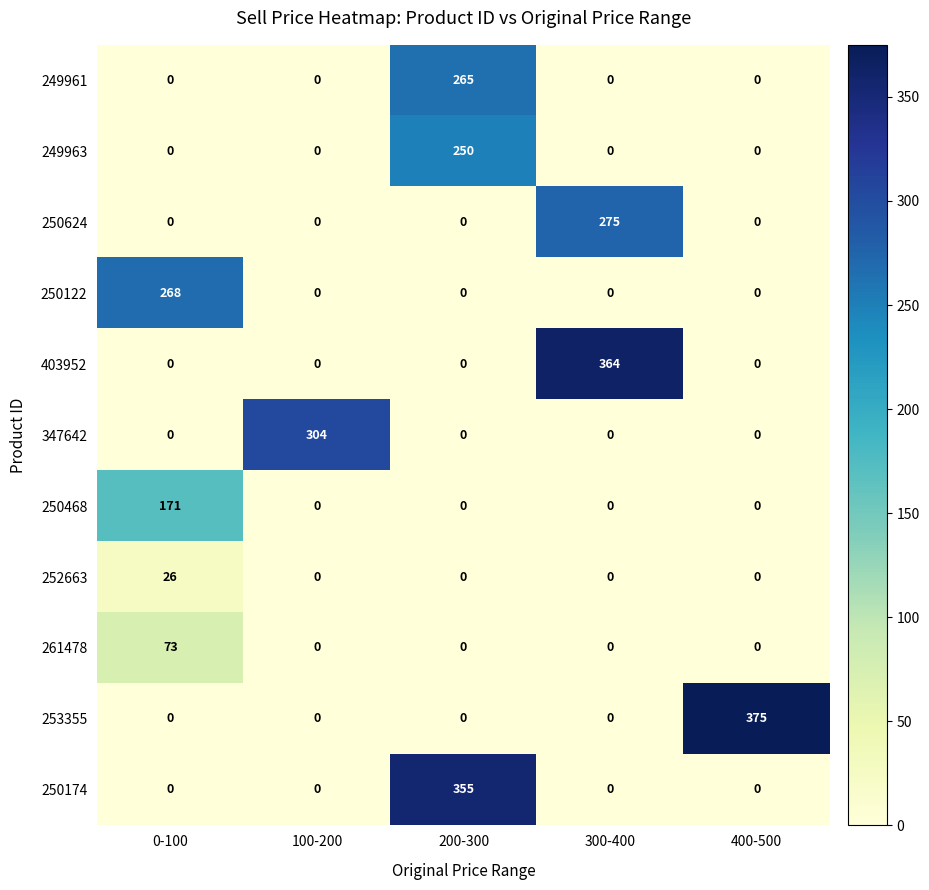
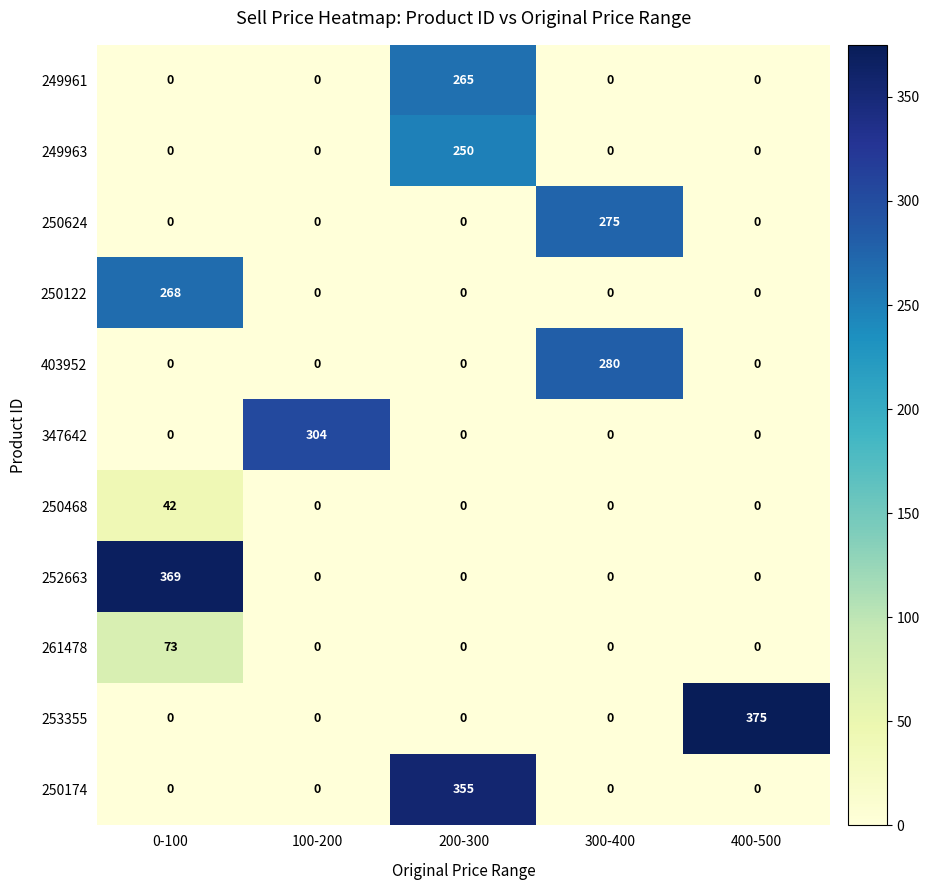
  {
    "249961": {
      "0-100": 0,
      "100-200": 0,
      "200-300": 265,
      "300-400": 0,
      "400-500": 0
    },
    "249963": {
      "0-100": 0,
      "100-200": 0,
      "200-300": 250,
      "300-400": 0,
      "400-500": 0
    },
    "250624": {
      "0-100": 0,
      "100-200": 0,
      "200-300": 0,
      "300-400": 275,
      "400-500": 0
    },
    "250122": {
      "0-100": 268,
      "100-200": 0,
      "200-300": 0,
      "300-400": 0,
      "400-500": 0
    },
    "403952": {
      "0-100": 0,
      "100-200": 0,
      "200-300": 0,
-     "300-400": 364,
+     "300-400": 280,
      "400-500": 0
    },
    "347642": {
      "0-100": 0,
      "100-200": 304,
      "200-300": 0,
      "300-400": 0,
      "400-500": 0
    },
    "250468": {
-     "0-100": 171,
+     "0-100": 42,
      "100-200": 0,
      "200-300": 0,
      "300-400": 0,
      "400-500": 0
    },
    "252663": {
-     "0-100": 26,
+     "0-100": 369,
      "100-200": 0,
      "200-300": 0,
      "300-400": 0,
      "400-500": 0
    },
    "261478": {
      "0-100": 73,
      "100-200": 0,
      "200-300": 0,
      "300-400": 0,
      "400-500": 0
    },
    "253355": {
      "0-100": 0,
      "100-200": 0,
      "200-300": 0,
      "300-400": 0,
      "400-500": 375
    },
    "250174": {
      "0-100": 0,
      "100-200": 0,
      "200-300": 355,
      "300-400": 0,
      "400-500": 0
    }
  }
